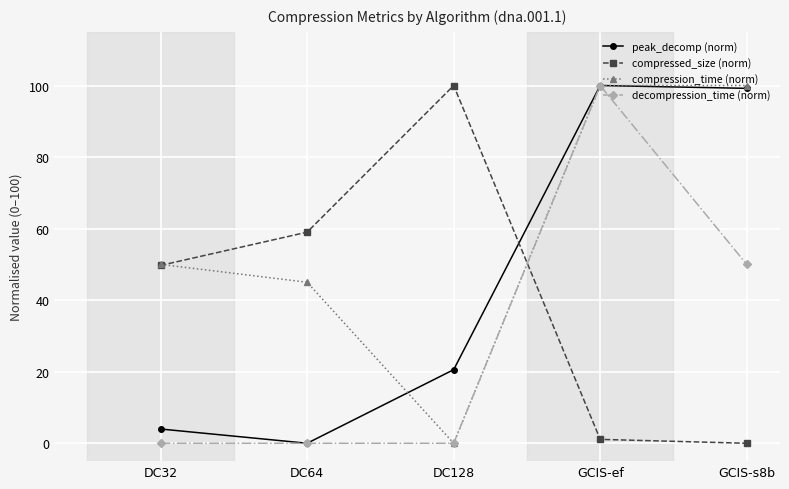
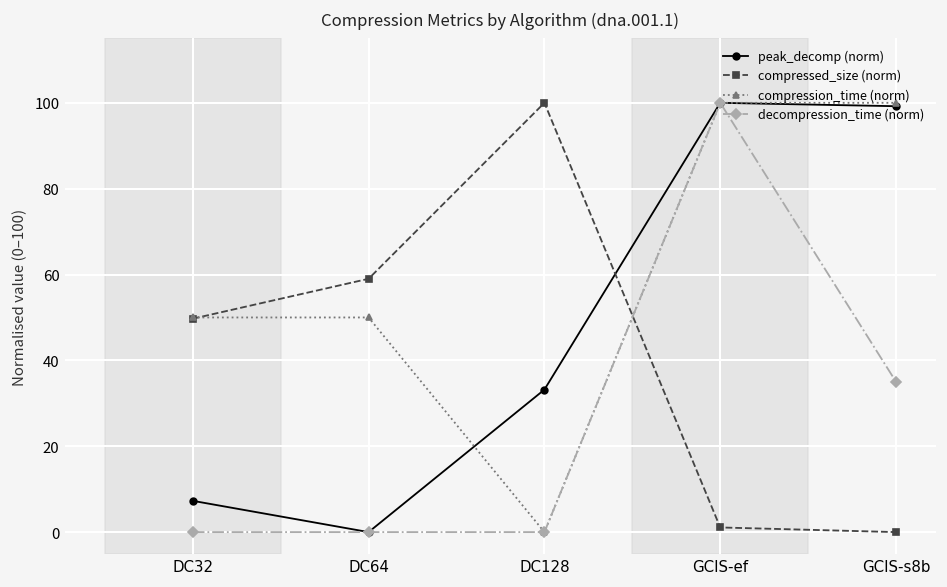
  {
    "peak_decomp (norm)": {
-     "DC32": 4,
-     "DC128": 21,
+     "DC32": 7,
+     "DC128": 33,
      "GCIS-s8b": 99
    },
    "compressed_size (norm)": {
      "DC64": 59,
      "DC128": 100,
      "GCIS-ef": 1,
      "GCIS-s8b": 0
    },
    "compression_time (norm)": {
-     "DC64": 45,
+     "DC64": 50,
      "GCIS-s8b": 100
    },
    "decompression_time (norm)": {
      "DC32": 0,
-     "GCIS-s8b": 50
+     "GCIS-s8b": 35
    }
  }
